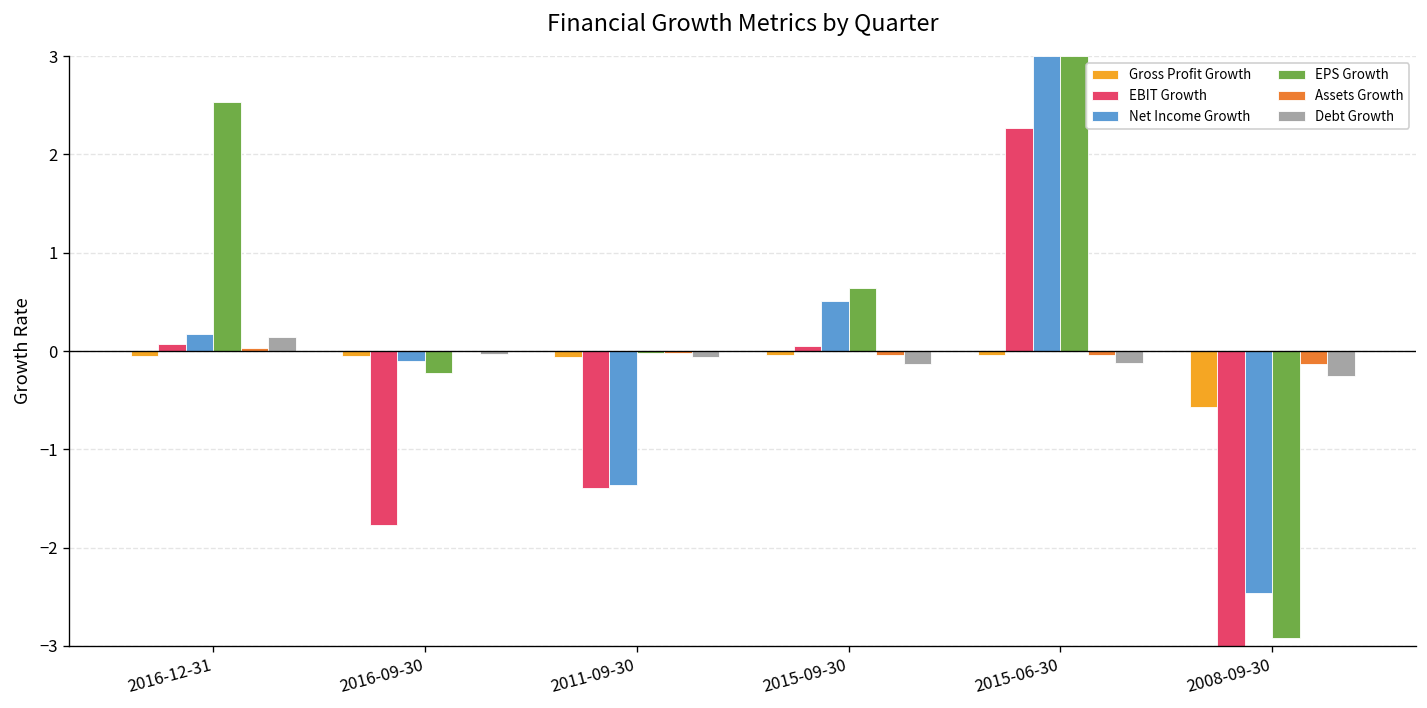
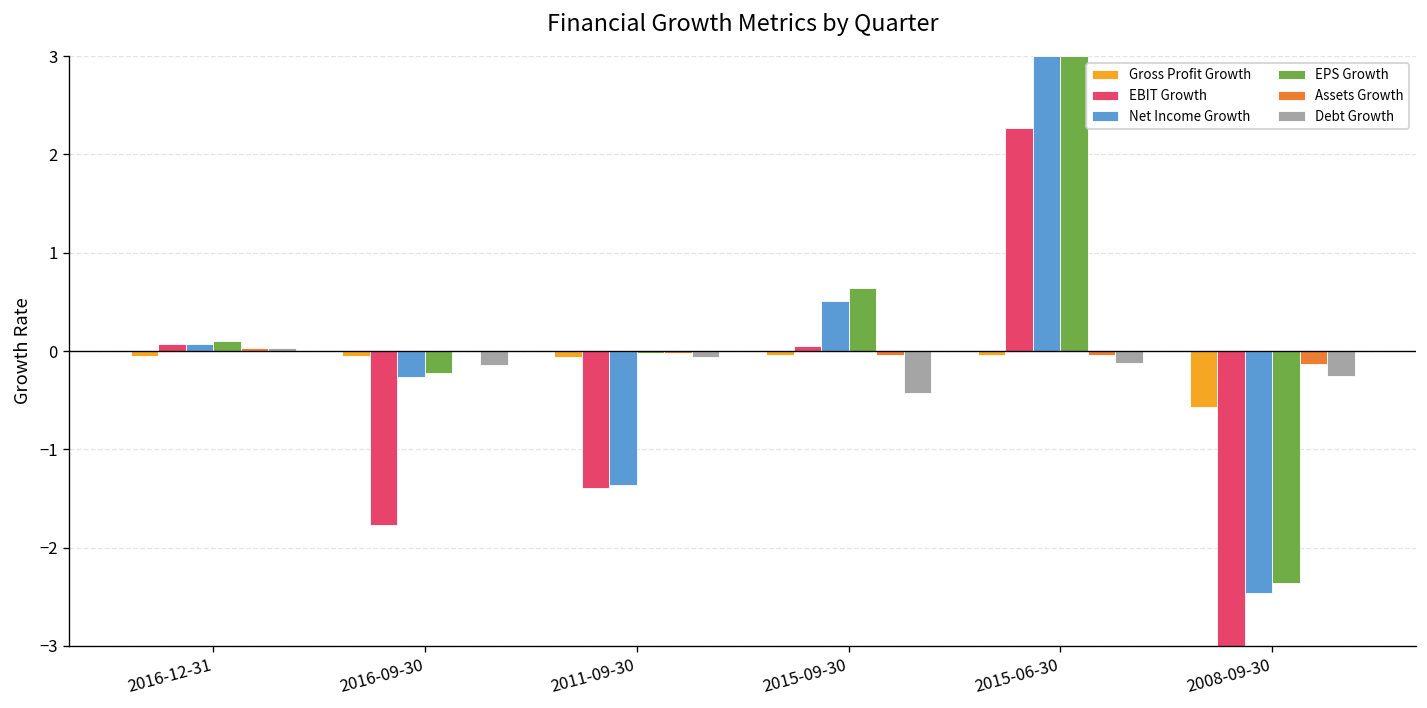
  {
    "EBIT Growth": {
      "2016-12-31": 0.1,
      "2016-09-30": -1.8,
      "2011-09-30": -1.4,
      "2015-09-30": 0.1,
      "2015-06-30": 2.3,
      "2008-09-30": -3.0
    },
    "Net Income Growth": {
-     "2016-12-31": 0.2,
-     "2016-09-30": -0.1,
+     "2016-12-31": 0.1,
+     "2016-09-30": -0.3,
      "2011-09-30": -1.4,
      "2015-09-30": 0.5,
      "2015-06-30": 3.0,
      "2008-09-30": -2.5
    },
    "EPS Growth": {
-     "2016-12-31": 2.5,
+     "2016-12-31": 0.1,
      "2016-09-30": -0.2,
      "2015-09-30": 0.6,
      "2015-06-30": 3.0,
-     "2008-09-30": -2.9
+     "2008-09-30": -2.4
    },
    "Debt Growth": {
-     "2016-12-31": 0.1,
-     "2016-09-30": 0.0,
+     "2016-12-31": 0.0,
+     "2016-09-30": -0.1,
      "2011-09-30": -0.1,
-     "2015-09-30": -0.1,
+     "2015-09-30": -0.4,
      "2015-06-30": -0.1,
      "2008-09-30": -0.3
    }
  }
